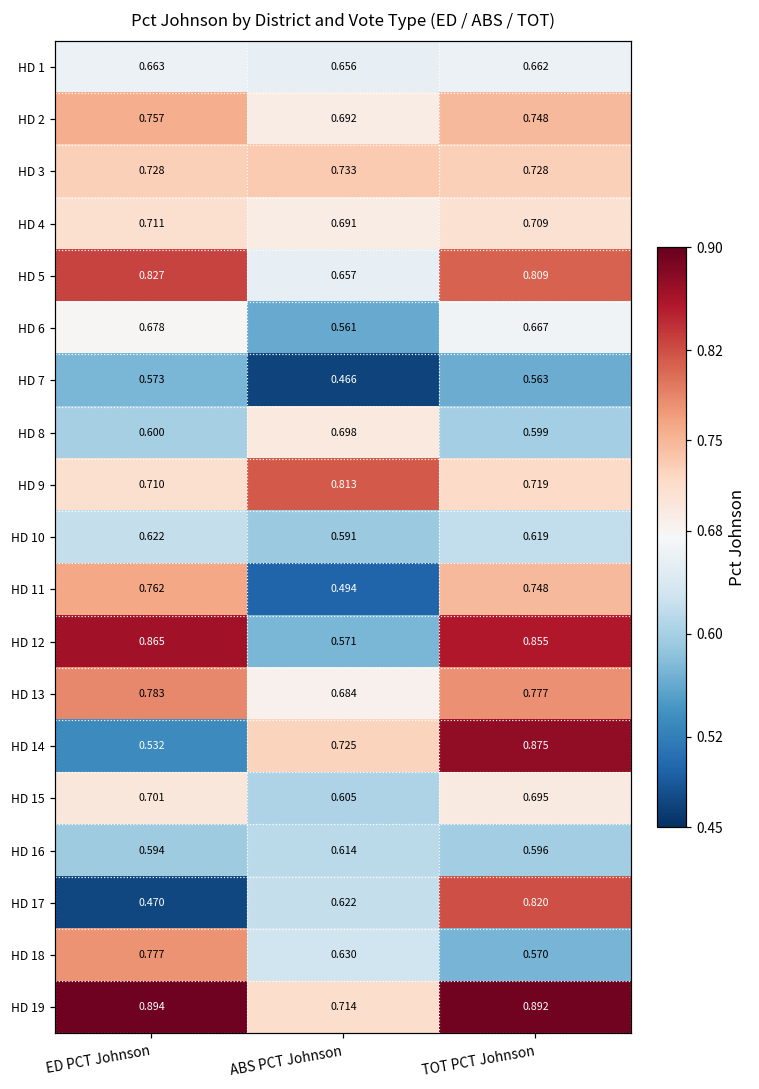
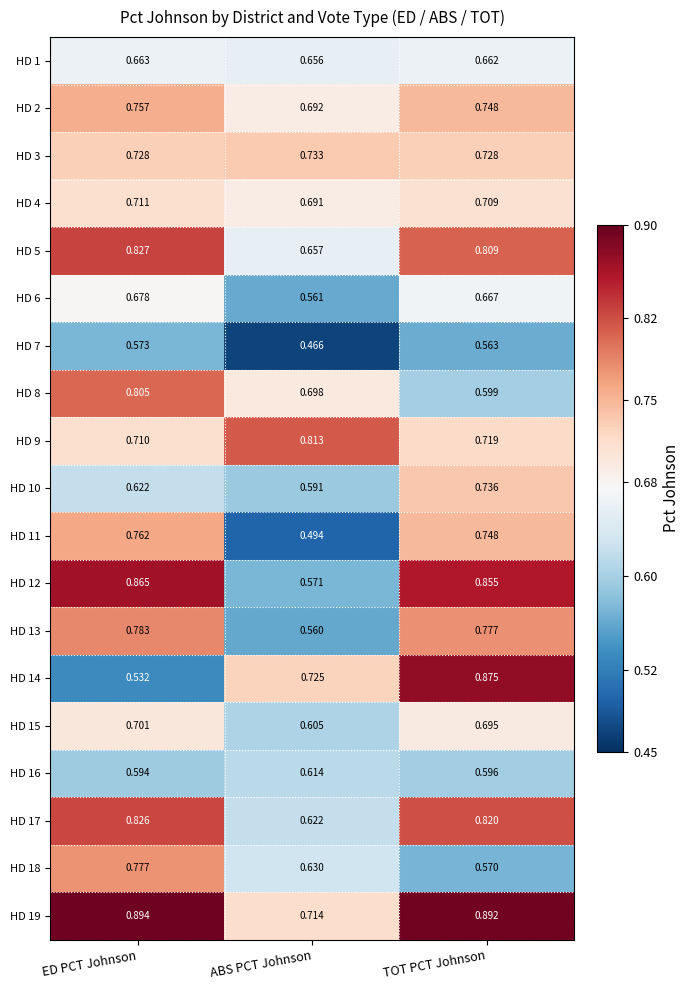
  {
    "HD 1": {
      "ED PCT Johnson": 0.663,
      "ABS PCT Johnson": 0.656,
      "TOT PCT Johnson": 0.662
    },
    "HD 2": {
      "ED PCT Johnson": 0.757,
      "ABS PCT Johnson": 0.692,
      "TOT PCT Johnson": 0.748
    },
    "HD 3": {
      "ED PCT Johnson": 0.728,
      "ABS PCT Johnson": 0.733,
      "TOT PCT Johnson": 0.728
    },
    "HD 4": {
      "ED PCT Johnson": 0.711,
      "ABS PCT Johnson": 0.691,
      "TOT PCT Johnson": 0.709
    },
    "HD 5": {
      "ED PCT Johnson": 0.827,
      "ABS PCT Johnson": 0.657,
      "TOT PCT Johnson": 0.809
    },
    "HD 6": {
      "ED PCT Johnson": 0.678,
      "ABS PCT Johnson": 0.561,
      "TOT PCT Johnson": 0.667
    },
    "HD 7": {
      "ED PCT Johnson": 0.573,
      "ABS PCT Johnson": 0.466,
      "TOT PCT Johnson": 0.563
    },
    "HD 8": {
-     "ED PCT Johnson": 0.600,
+     "ED PCT Johnson": 0.805,
      "ABS PCT Johnson": 0.698,
      "TOT PCT Johnson": 0.599
    },
    "HD 9": {
      "ED PCT Johnson": 0.710,
      "ABS PCT Johnson": 0.813,
      "TOT PCT Johnson": 0.719
    },
    "HD 10": {
      "ED PCT Johnson": 0.622,
      "ABS PCT Johnson": 0.591,
-     "TOT PCT Johnson": 0.619
+     "TOT PCT Johnson": 0.736
    },
    "HD 11": {
      "ED PCT Johnson": 0.762,
      "ABS PCT Johnson": 0.494,
      "TOT PCT Johnson": 0.748
    },
    "HD 12": {
      "ED PCT Johnson": 0.865,
      "ABS PCT Johnson": 0.571,
      "TOT PCT Johnson": 0.855
    },
    "HD 13": {
      "ED PCT Johnson": 0.783,
-     "ABS PCT Johnson": 0.684,
+     "ABS PCT Johnson": 0.560,
      "TOT PCT Johnson": 0.777
    },
    "HD 14": {
      "ED PCT Johnson": 0.532,
      "ABS PCT Johnson": 0.725,
      "TOT PCT Johnson": 0.875
    },
    "HD 15": {
      "ED PCT Johnson": 0.701,
      "ABS PCT Johnson": 0.605,
      "TOT PCT Johnson": 0.695
    },
    "HD 16": {
      "ED PCT Johnson": 0.594,
      "ABS PCT Johnson": 0.614,
      "TOT PCT Johnson": 0.596
    },
    "HD 17": {
-     "ED PCT Johnson": 0.470,
+     "ED PCT Johnson": 0.826,
      "ABS PCT Johnson": 0.622,
      "TOT PCT Johnson": 0.820
    },
    "HD 18": {
      "ED PCT Johnson": 0.777,
      "ABS PCT Johnson": 0.630,
      "TOT PCT Johnson": 0.570
    },
    "HD 19": {
      "ED PCT Johnson": 0.894,
      "ABS PCT Johnson": 0.714,
      "TOT PCT Johnson": 0.892
    }
  }
